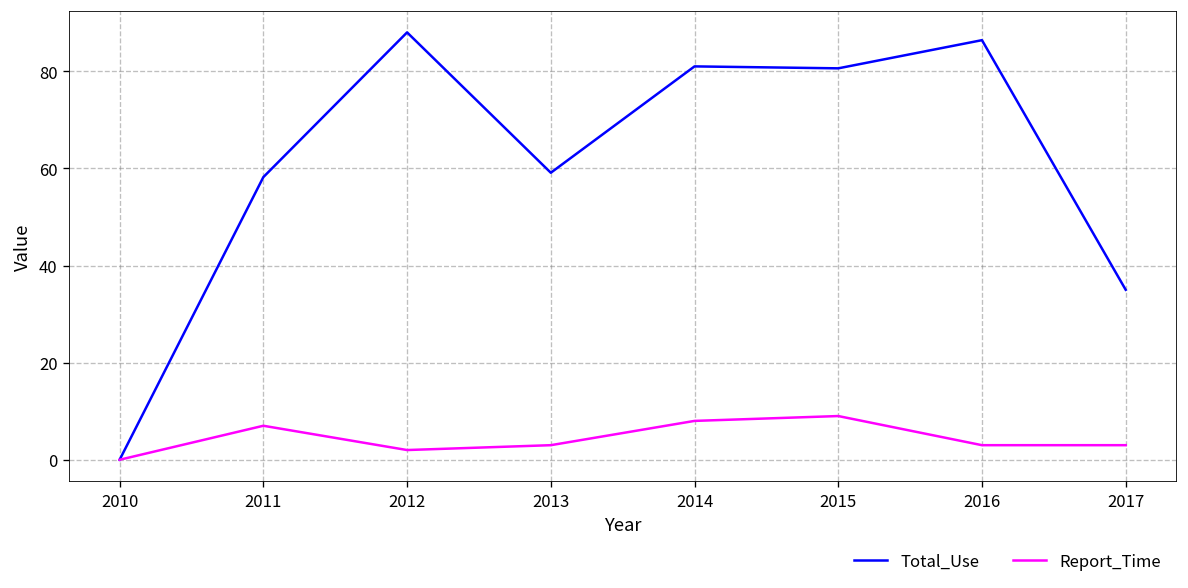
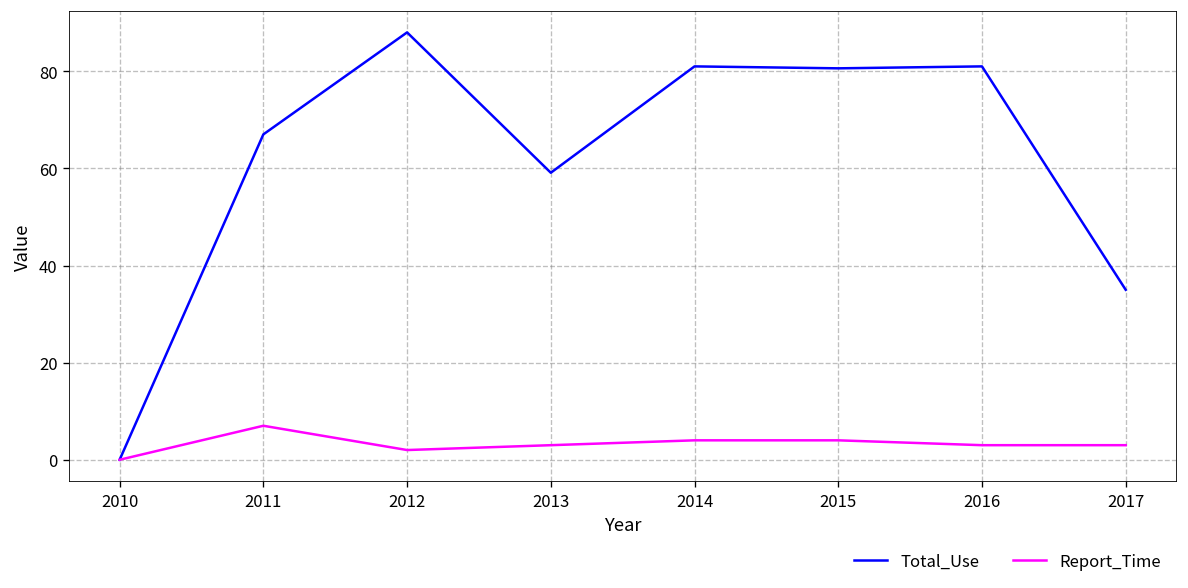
  {
    "Total_Use": {
-     "2011": 58,
+     "2011": 67,
      "2012": 88,
      "2013": 59,
      "2014": 81,
      "2015": 81,
-     "2016": 86,
+     "2016": 81,
      "2017": 35
    },
    "Report_Time": {
      "2011": 7,
      "2012": 2,
      "2013": 3,
-     "2014": 8,
-     "2015": 9,
+     "2014": 4,
+     "2015": 4,
      "2016": 3,
      "2017": 3
    }
  }
